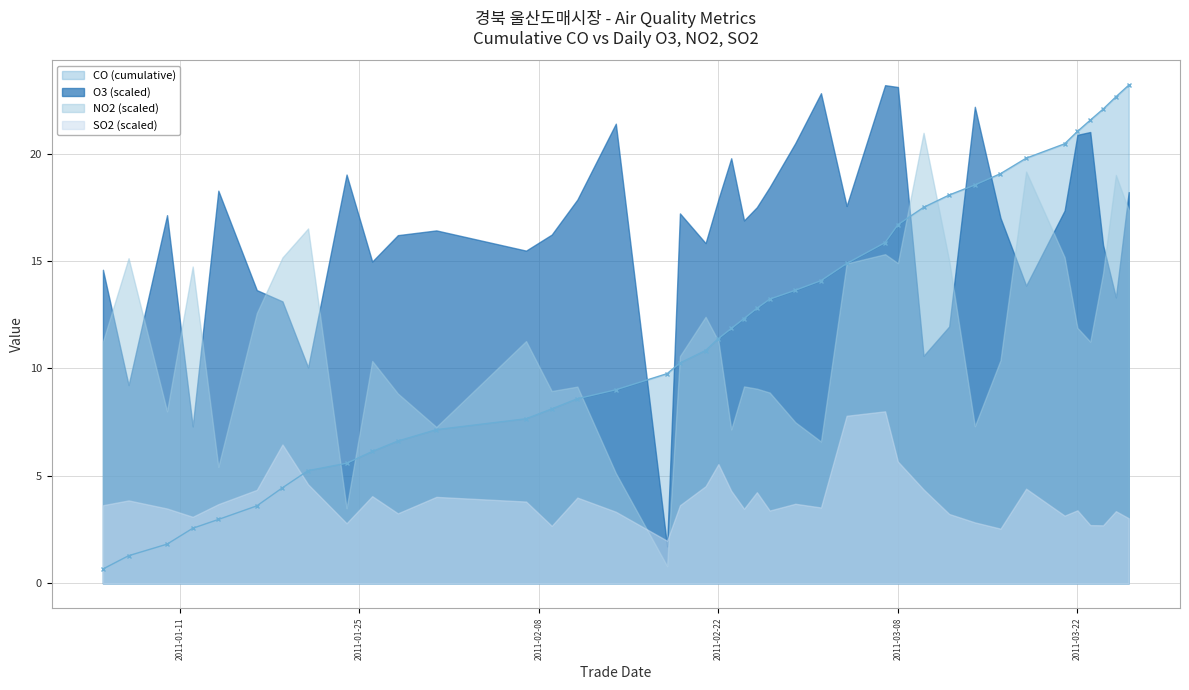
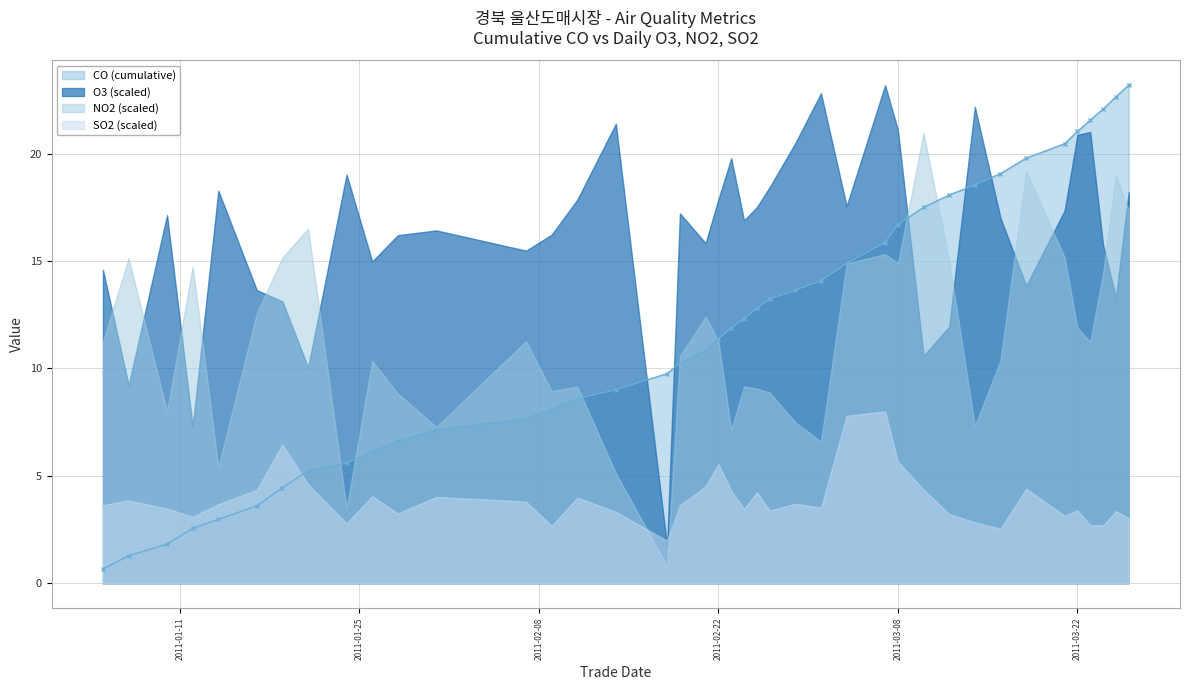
  {
    "O3 (scaled)": {
      "2011-02-22": 17.9,
-     "2011-03-08": 23.1,
+     "2011-03-08": 21.1,
      "2011-03-22": 20.9
    }
  }
